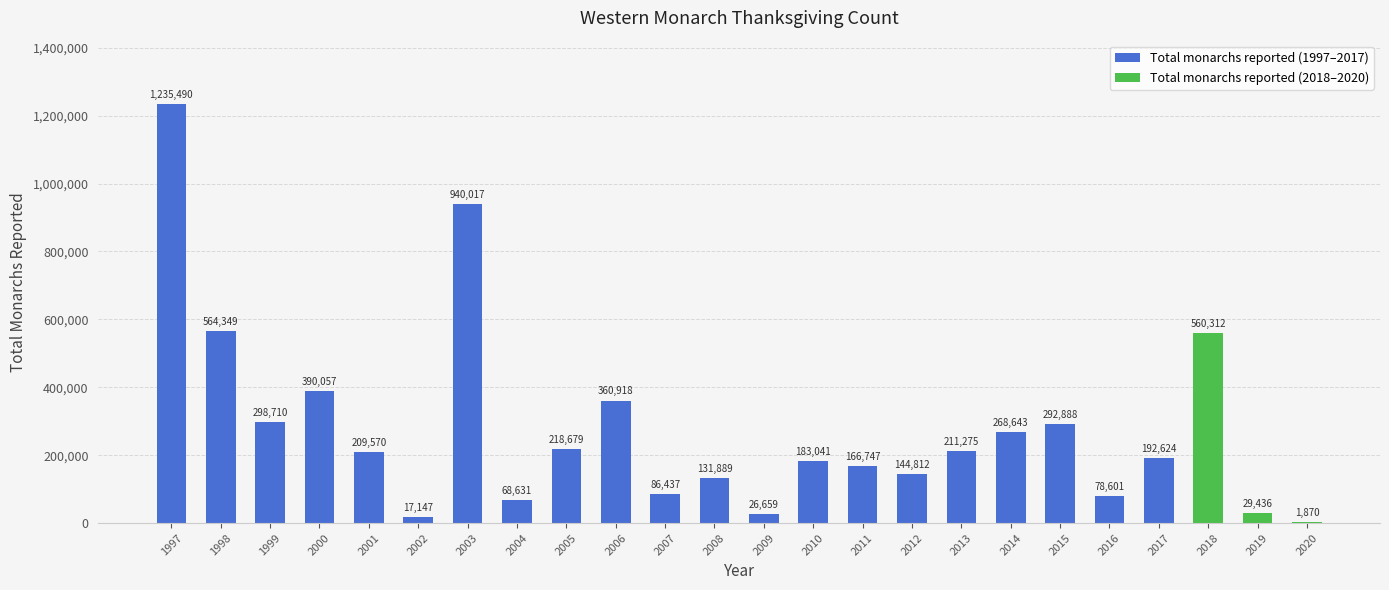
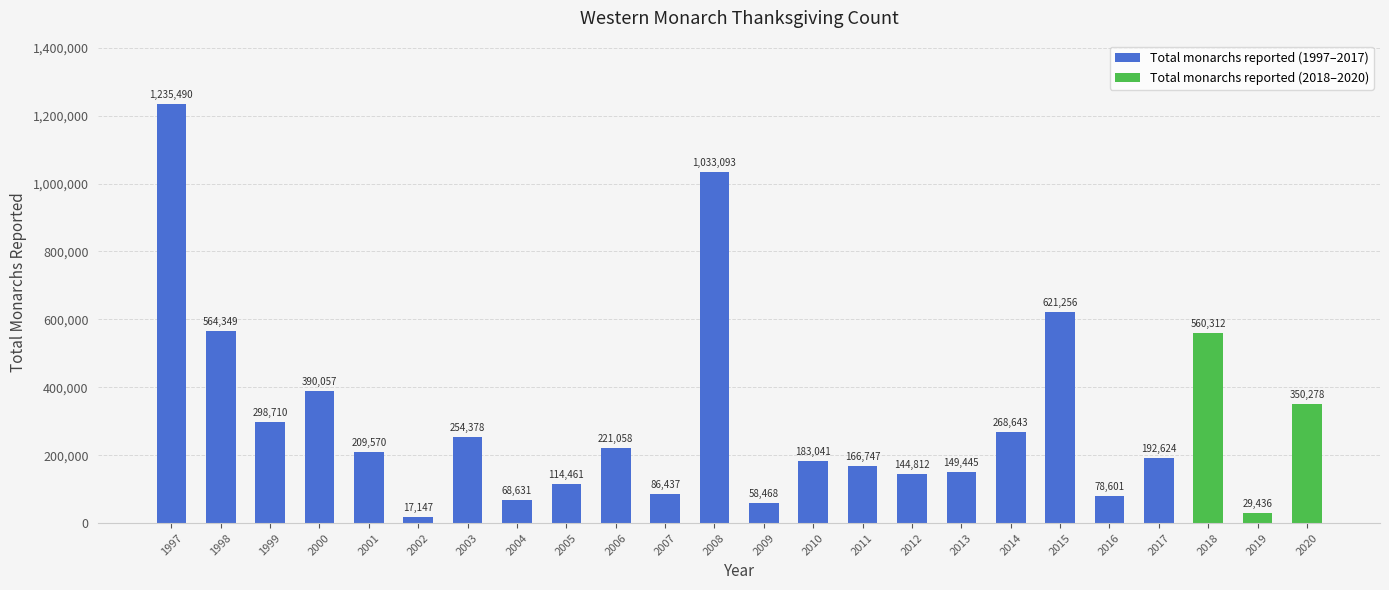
  {
    "1997": "1,235,490",
    "1998": "564,349",
    "1999": "298,710",
    "2000": "390,057",
    "2001": "209,570",
    "2002": "17,147",
-   "2003": "940,017",
+   "2003": "254,378",
    "2004": "68,631",
-   "2005": "218,679",
-   "2006": "360,918",
+   "2005": "114,461",
+   "2006": "221,058",
    "2007": "86,437",
-   "2008": "131,889",
-   "2009": "26,659",
+   "2008": "1,033,093",
+   "2009": "58,468",
    "2010": "183,041",
    "2011": "166,747",
    "2012": "144,812",
-   "2013": "211,275",
+   "2013": "149,445",
    "2014": "268,643",
-   "2015": "292,888",
+   "2015": "621,256",
    "2016": "78,601",
    "2017": "192,624",
    "2018": "560,312",
    "2019": "29,436",
-   "2020": "1,870"
+   "2020": "350,278"
  }
